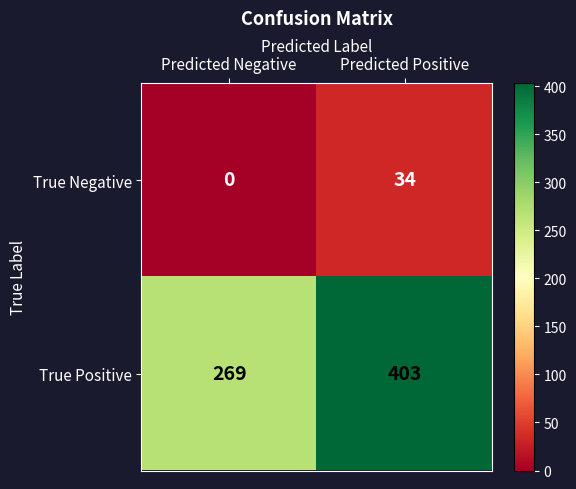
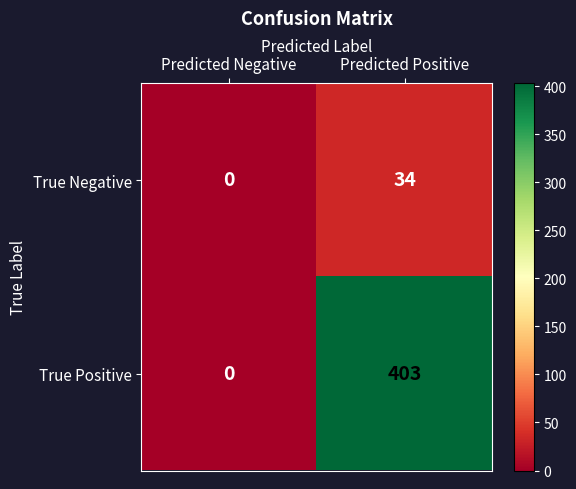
  {
    "True Negative": {
      "Predicted Negative": 0,
      "Predicted Positive": 34
    },
    "True Positive": {
-     "Predicted Negative": 269,
+     "Predicted Negative": 0,
      "Predicted Positive": 403
    }
  }
